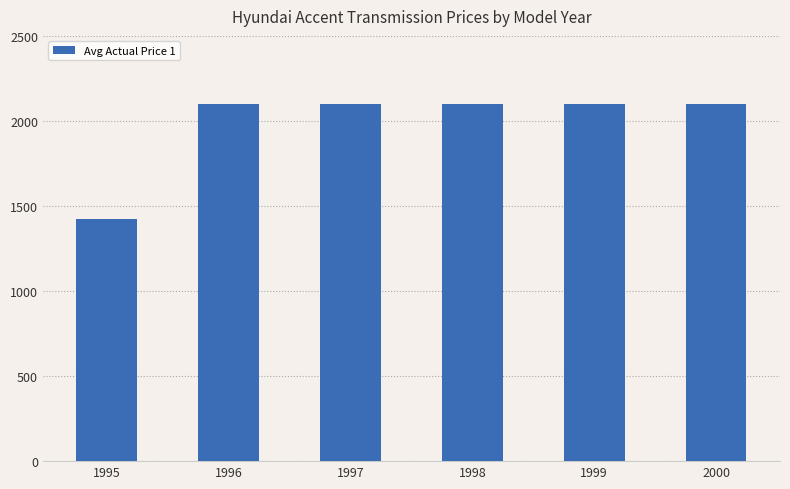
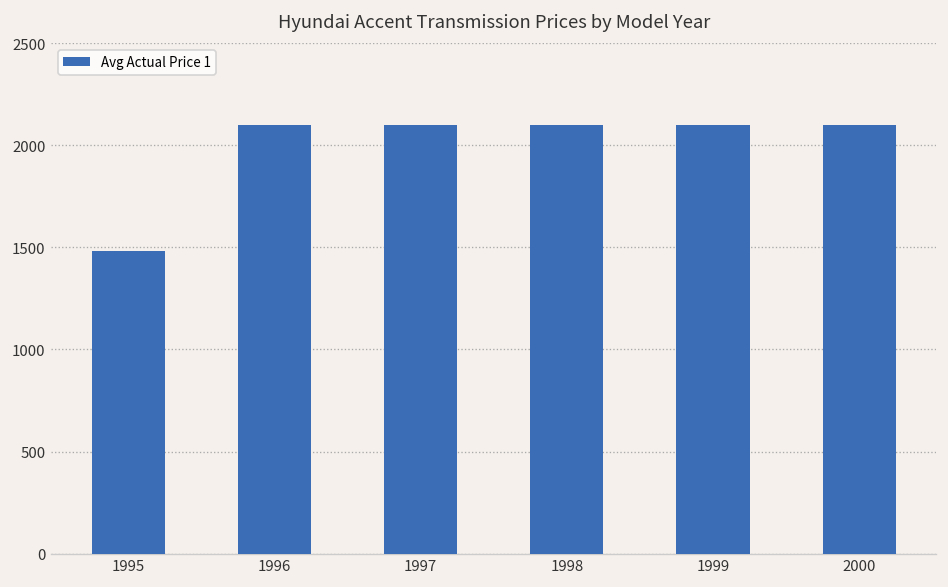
  {
-   "1995": 1420,
+   "1995": 1480,
    "1996": 2100,
    "1997": 2100,
    "1998": 2100,
    "1999": 2100,
    "2000": 2100
  }
